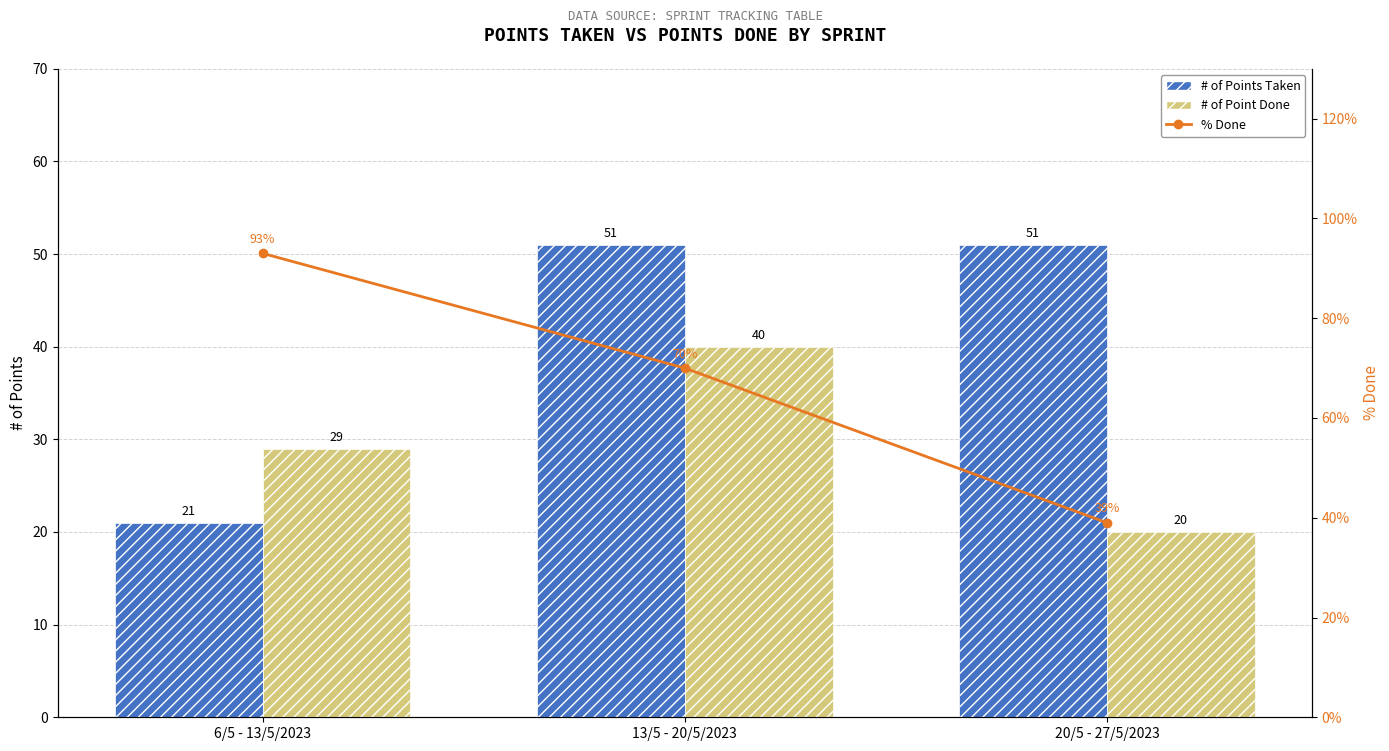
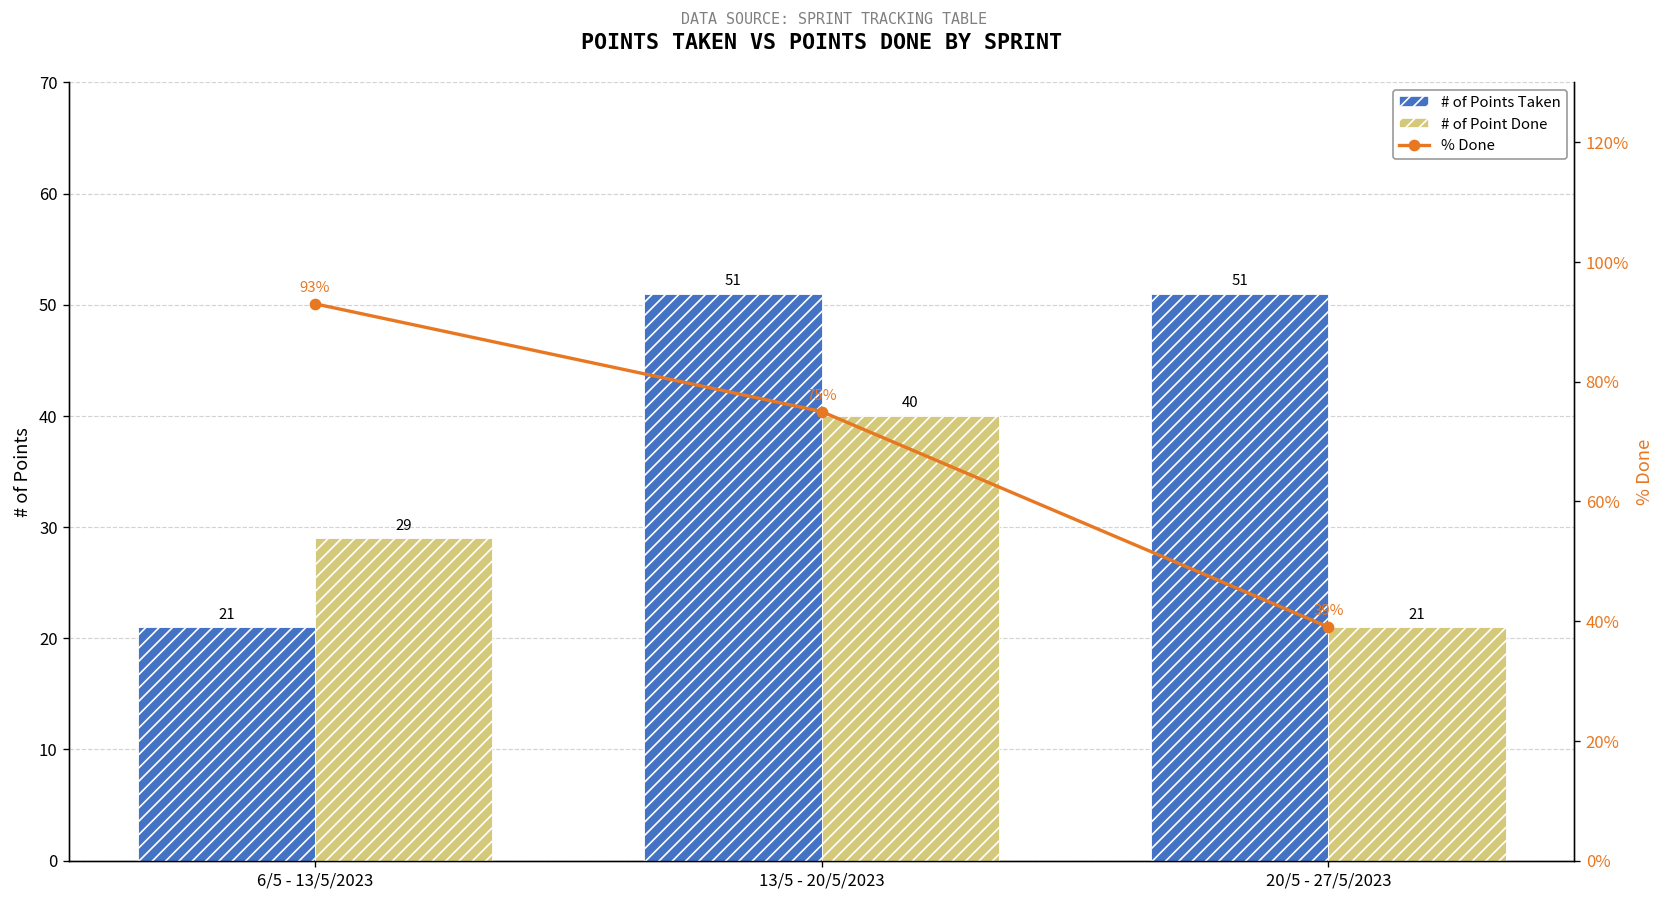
  {
    "# of Points Taken": {
      "6/5 - 13/5/2023": "21",
      "13/5 - 20/5/2023": "51",
      "20/5 - 27/5/2023": "51"
    },
    "# of Point Done": {
      "6/5 - 13/5/2023": "29",
      "13/5 - 20/5/2023": "40",
-     "20/5 - 27/5/2023": "20"
+     "20/5 - 27/5/2023": "21"
    },
    "% Done": {
      "6/5 - 13/5/2023": "93%",
-     "13/5 - 20/5/2023": "70%",
+     "13/5 - 20/5/2023": "75%",
      "20/5 - 27/5/2023": "39%"
    }
  }
